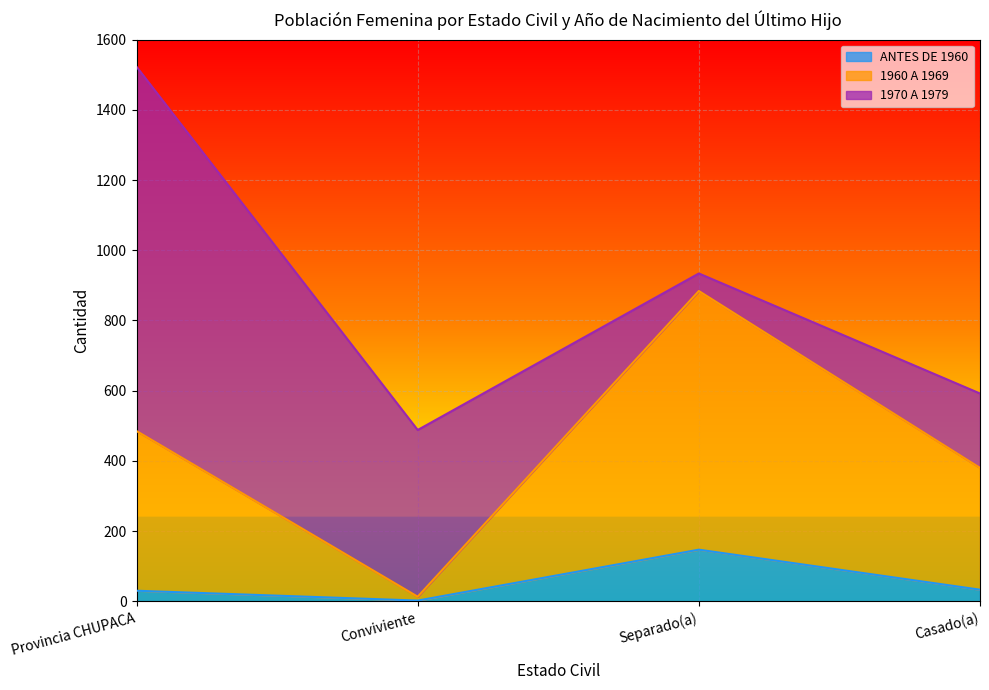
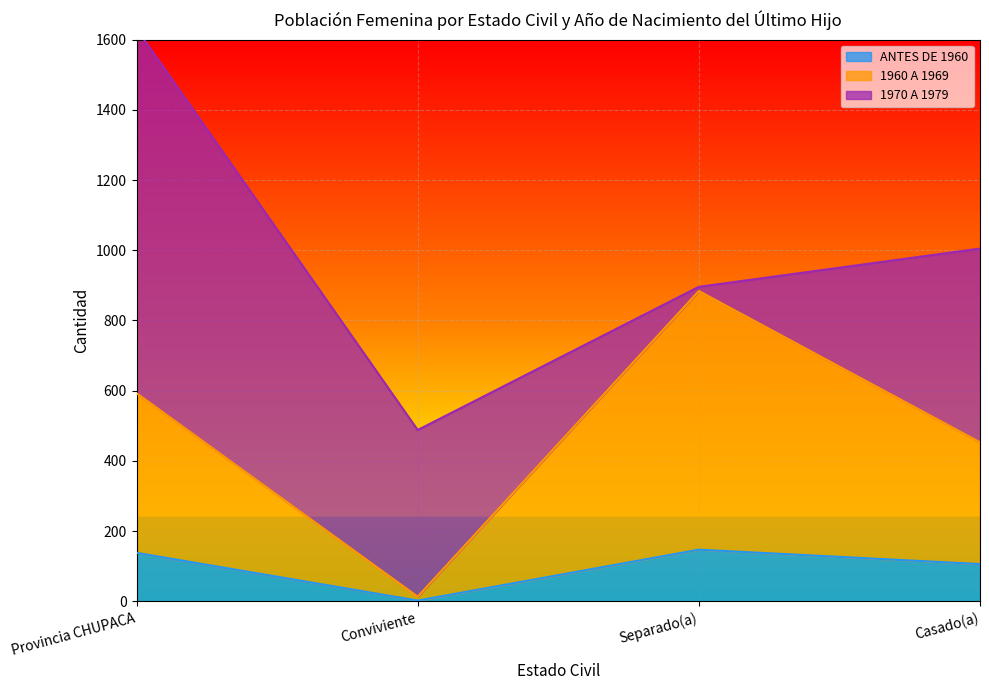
  {
    "ANTES DE 1960": {
-     "Provincia CHUPACA": 30,
+     "Provincia CHUPACA": 140,
      "Conviviente": 0,
      "Separado(a)": 150,
-     "Casado(a)": 30
+     "Casado(a)": 110
    },
    "1960 A 1969": {
      "Provincia CHUPACA": 460,
      "Conviviente": 10,
      "Separado(a)": 740,
      "Casado(a)": 350
    },
    "1970 A 1979": {
      "Conviviente": 480,
-     "Separado(a)": 50,
-     "Casado(a)": 210
+     "Separado(a)": 10,
+     "Casado(a)": 550
    }
  }
